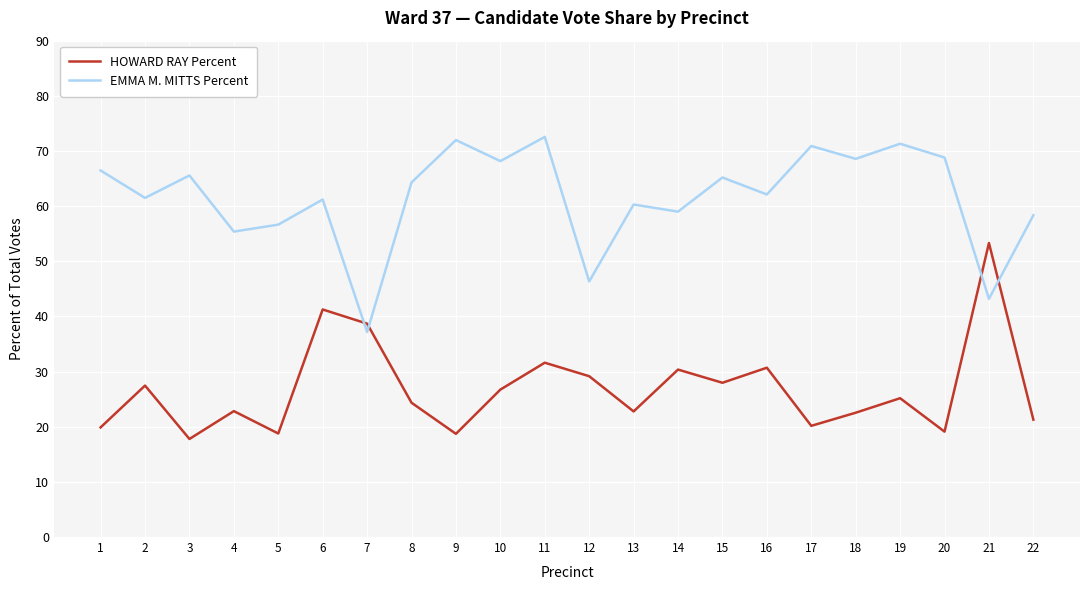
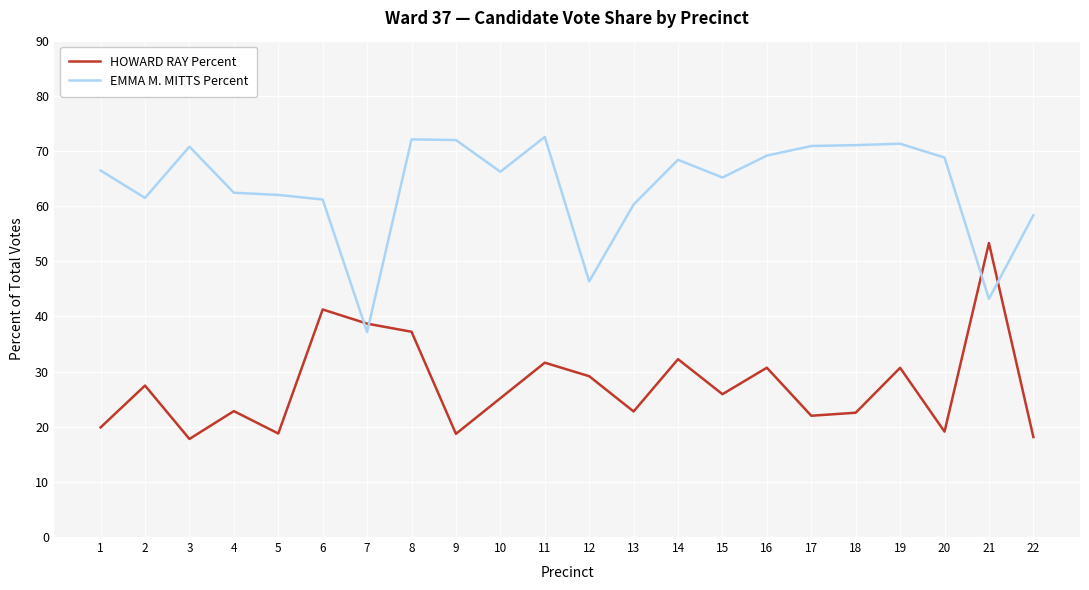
  {
    "HOWARD RAY Percent": {
      "1": 20,
      "2": 27,
      "3": 18,
      "4": 23,
      "5": 19,
      "6": 41,
      "7": 39,
-     "8": 24,
+     "8": 37,
      "9": 19,
-     "10": 27,
+     "10": 25,
      "11": 32,
      "12": 29,
      "13": 23,
-     "14": 30,
-     "15": 28,
+     "14": 32,
+     "15": 26,
      "16": 31,
-     "17": 20,
+     "17": 22,
      "18": 23,
-     "19": 25,
+     "19": 31,
      "20": 19,
      "21": 53,
-     "22": 21
+     "22": 18
    },
    "EMMA M. MITTS Percent": {
      "1": 66,
      "2": 61,
-     "3": 66,
-     "4": 55,
-     "5": 57,
+     "3": 71,
+     "4": 62,
+     "5": 62,
      "6": 61,
      "7": 37,
-     "8": 64,
+     "8": 72,
      "9": 72,
-     "10": 68,
+     "10": 66,
      "11": 73,
      "12": 46,
      "13": 60,
-     "14": 59,
+     "14": 68,
      "15": 65,
-     "16": 62,
+     "16": 69,
      "17": 71,
-     "18": 69,
+     "18": 71,
      "19": 71,
      "20": 69,
      "21": 43,
      "22": 58
    }
  }
